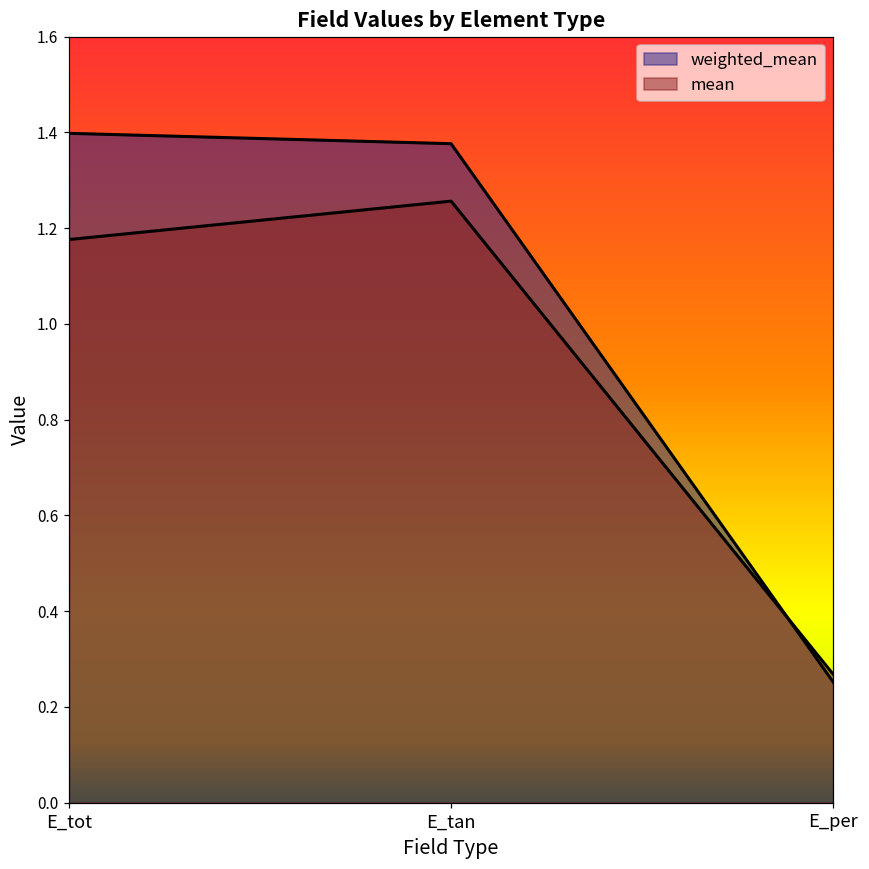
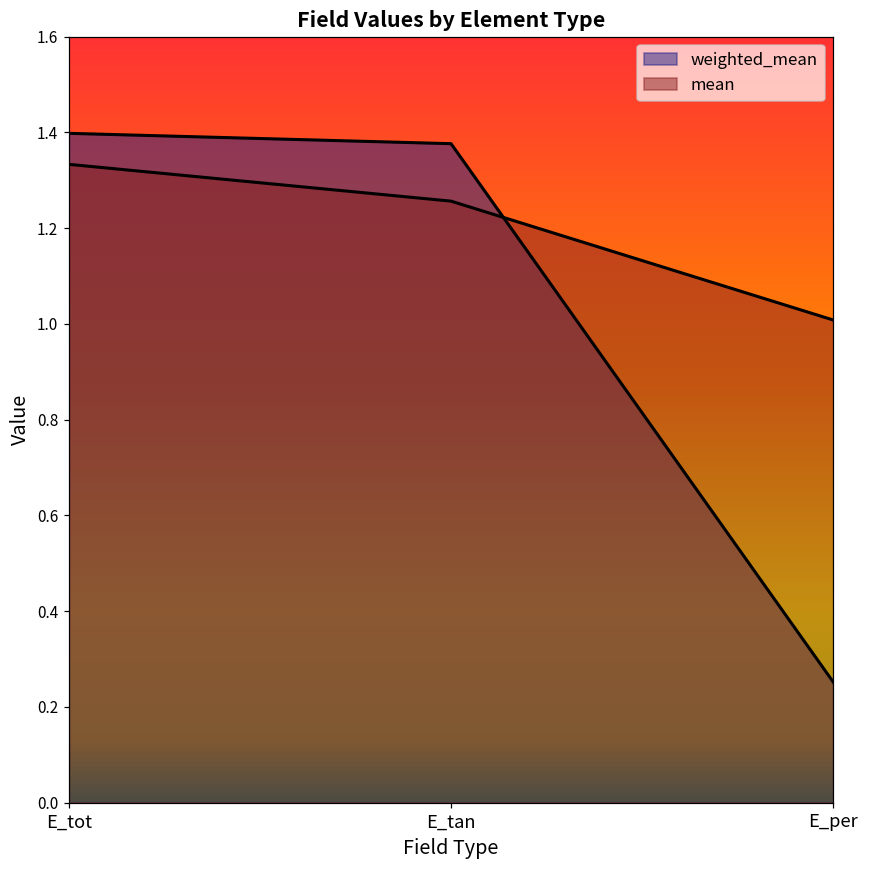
  {
    "weighted_mean": {
      "E_tot": 1.40,
      "E_tan": 1.38,
      "E_per": 0.25
    },
    "mean": {
-     "E_tot": 1.18,
+     "E_tot": 1.33,
      "E_tan": 1.26,
-     "E_per": 0.27
+     "E_per": 1.01
    }
  }
